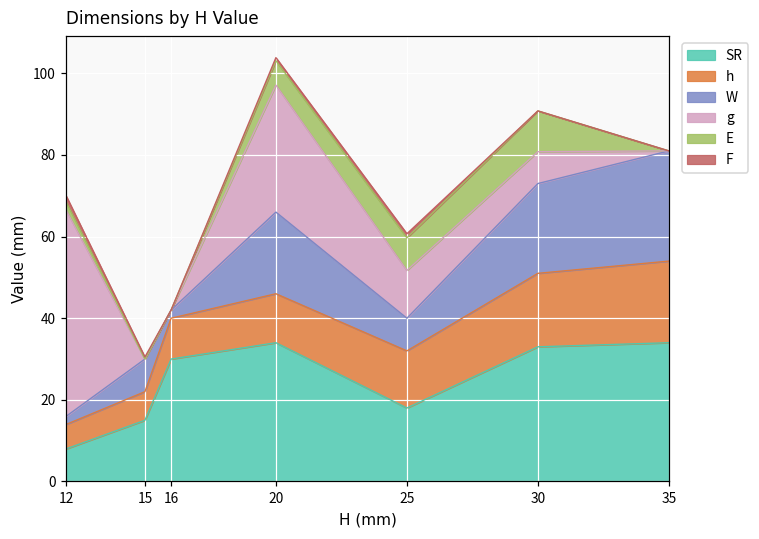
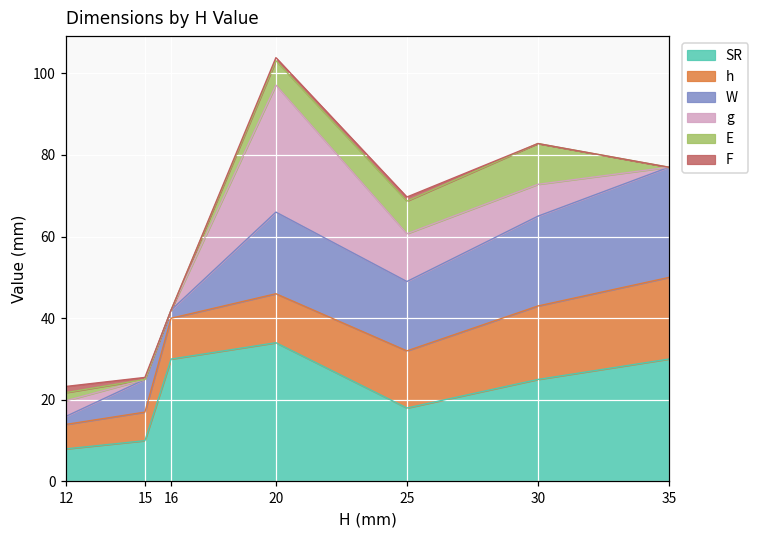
  {
    "SR": {
      "12": 8,
-     "15": 15,
+     "15": 10,
      "16": 30,
      "20": 34,
      "25": 18,
-     "30": 33,
-     "35": 34
+     "30": 25,
+     "35": 30
    },
    "W": {
      "12": 2,
      "20": 20,
-     "25": 8,
+     "25": 17,
      "30": 22
    },
    "g": {
-     "12": 50,
+     "12": 4,
      "20": 31,
      "25": 12,
      "30": 8
    },
    "E": {
      "12": 2,
      "20": 6,
      "25": 8
    }
  }
